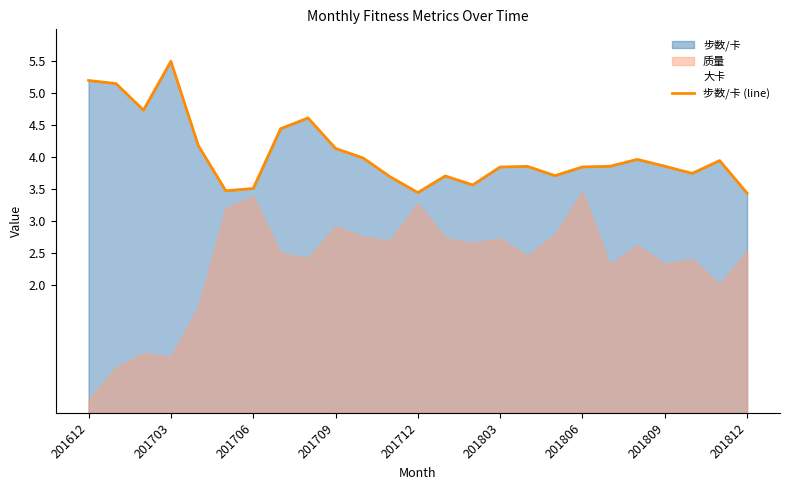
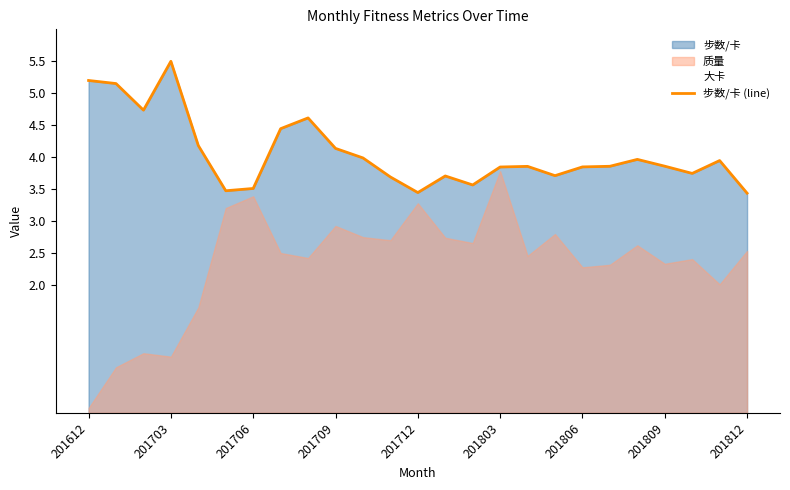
  {
    "步数/卡": {
      "201612": 5.2,
      "201703": 5.5,
      "201706": 3.5,
      "201709": 4.1,
      "201712": 3.4,
      "201803": 3.8,
      "201806": 3.8,
      "201809": 3.9,
      "201812": 3.4
    },
    "质量": {
-     "201612": 0.2,
+     "201612": 0.1,
      "201703": 0.9,
      "201706": 3.4,
      "201709": 2.9,
      "201712": 3.3,
-     "201803": 2.7,
-     "201806": 3.5,
+     "201803": 3.8,
+     "201806": 2.3,
      "201809": 2.3,
      "201812": 2.5
    },
    "大卡": {
      "201612": 0.3,
      "201703": 1.4,
      "201706": 5.5,
      "201709": 4.7,
      "201712": 4.8,
      "201803": 4.4,
      "201806": 3.7,
      "201809": 3.0,
      "201812": 4.1
    }
  }
